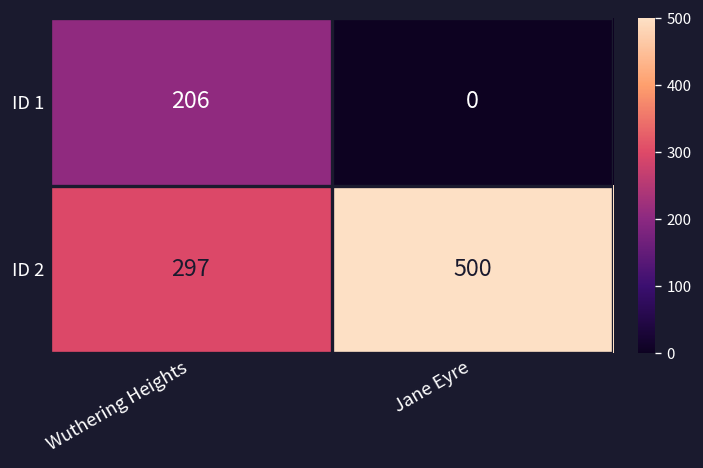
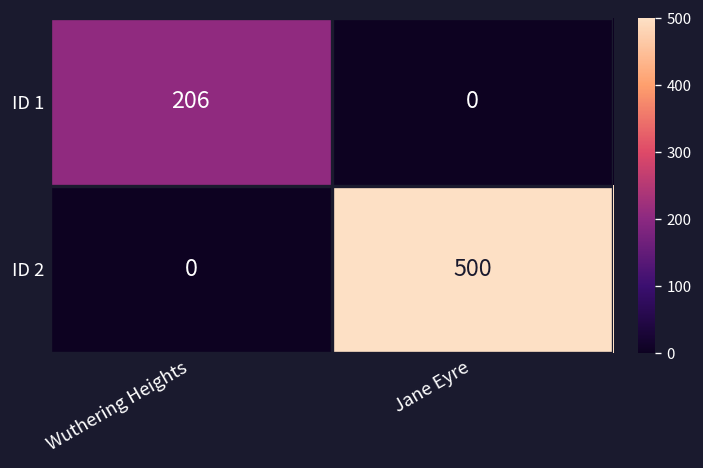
  {
    "ID 1": {
      "Wuthering Heights": 206,
      "Jane Eyre": 0
    },
    "ID 2": {
-     "Wuthering Heights": 297,
+     "Wuthering Heights": 0,
      "Jane Eyre": 500
    }
  }
